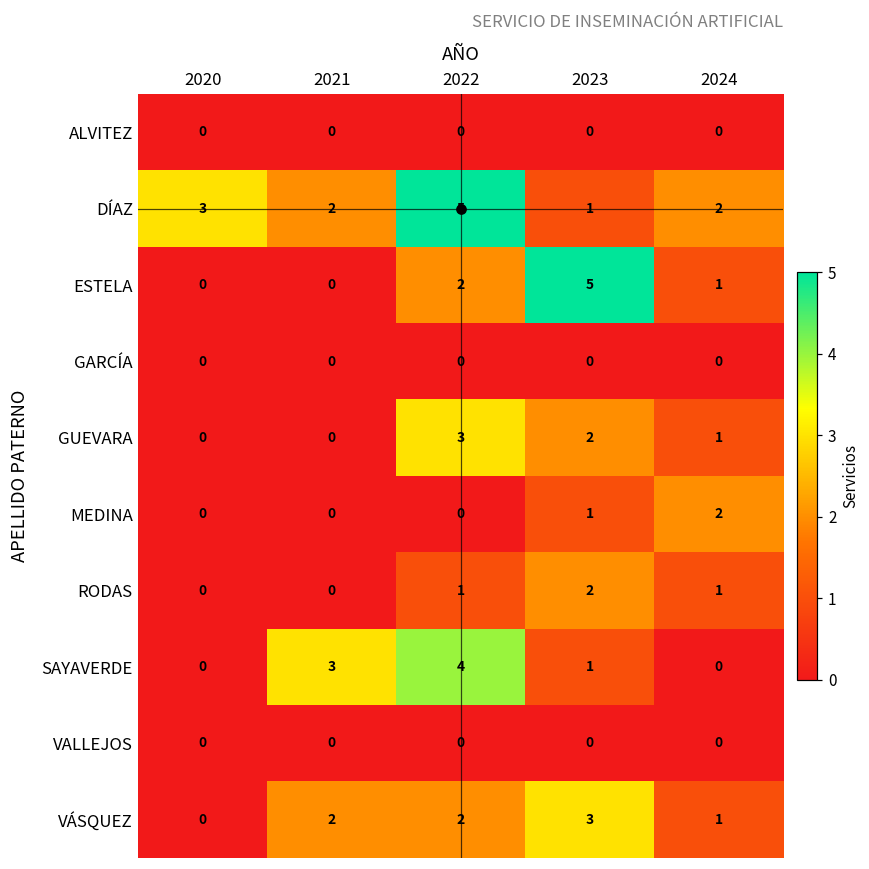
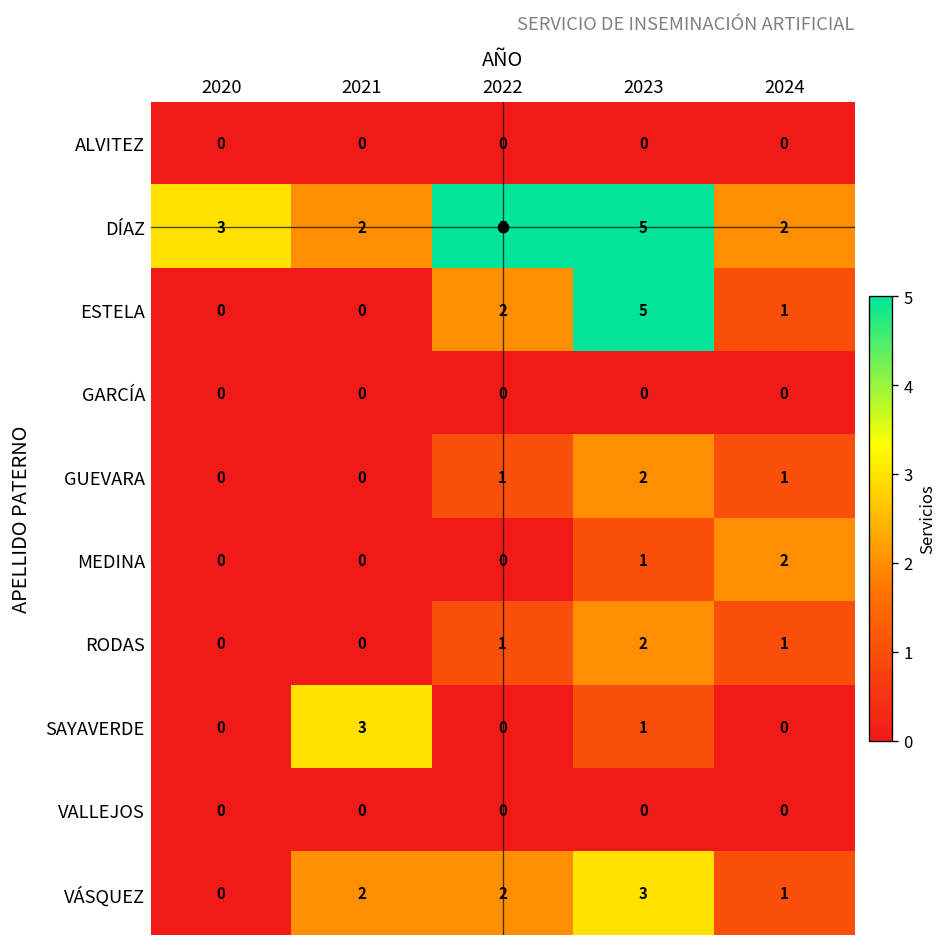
  {
    "ALVITEZ": {
      "2020": 0,
      "2021": 0,
      "2022": 0,
      "2023": 0,
      "2024": 0
    },
    "DÍAZ": {
      "2020": 3,
      "2021": 2,
-     "2023": 1,
+     "2023": 5,
      "2024": 2
    },
    "ESTELA": {
      "2020": 0,
      "2021": 0,
      "2022": 2,
      "2023": 5,
      "2024": 1
    },
    "GARCÍA": {
      "2020": 0,
      "2021": 0,
      "2022": 0,
      "2023": 0,
      "2024": 0
    },
    "GUEVARA": {
      "2020": 0,
      "2021": 0,
-     "2022": 3,
+     "2022": 1,
      "2023": 2,
      "2024": 1
    },
    "MEDINA": {
      "2020": 0,
      "2021": 0,
      "2022": 0,
      "2023": 1,
      "2024": 2
    },
    "RODAS": {
      "2020": 0,
      "2021": 0,
      "2022": 1,
      "2023": 2,
      "2024": 1
    },
    "SAYAVERDE": {
      "2020": 0,
      "2021": 3,
-     "2022": 4,
+     "2022": 0,
      "2023": 1,
      "2024": 0
    },
    "VALLEJOS": {
      "2020": 0,
      "2021": 0,
      "2022": 0,
      "2023": 0,
      "2024": 0
    },
    "VÁSQUEZ": {
      "2020": 0,
      "2021": 2,
      "2022": 2,
      "2023": 3,
      "2024": 1
    }
  }
